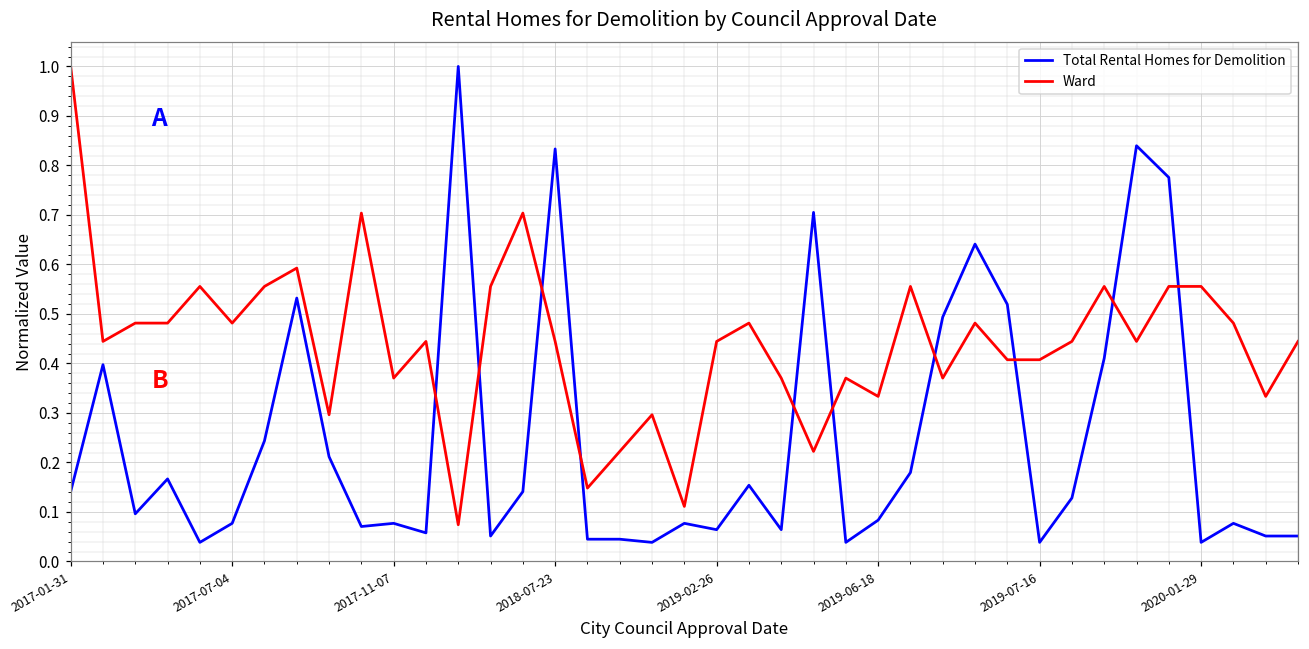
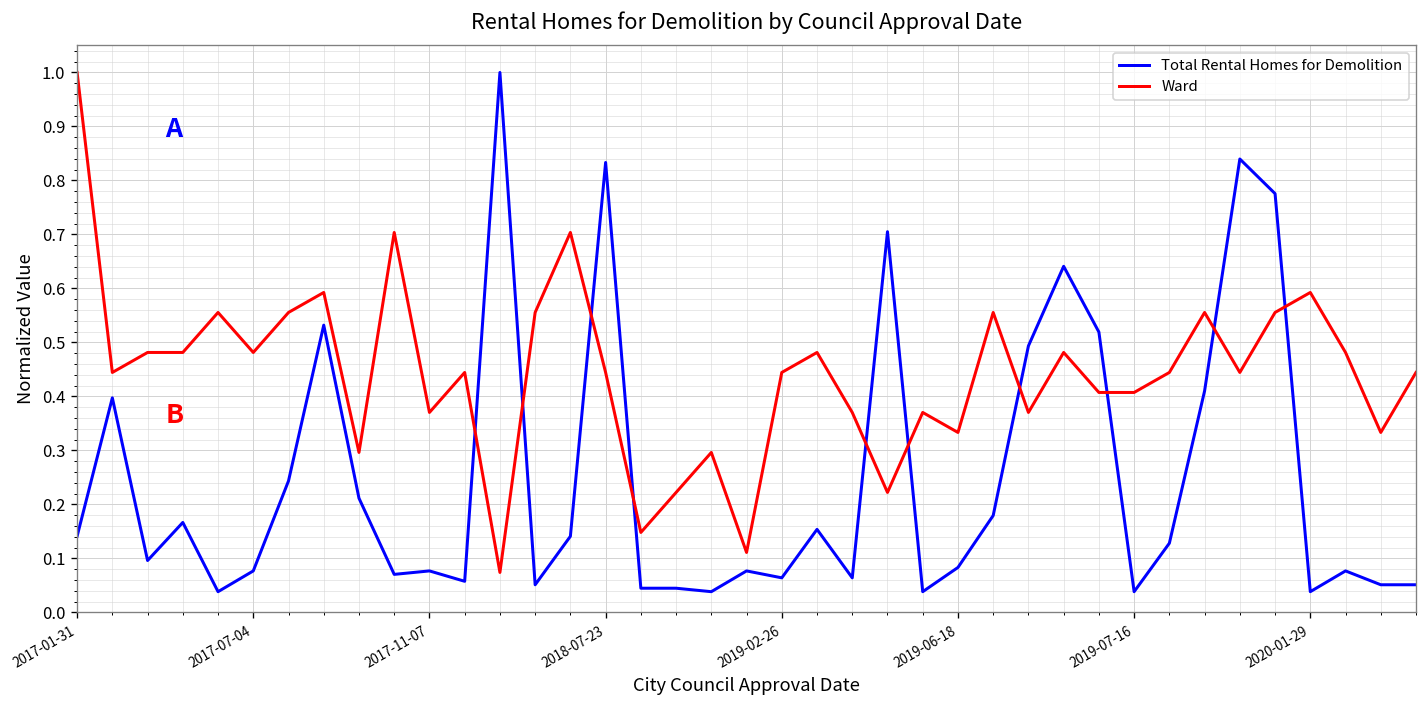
  {
    "Total Rental Homes for Demolition": {
      "2017-01-31": 0.14,
      "2020-01-29": 0.04
    },
    "Ward": {
      "2017-01-31": 1.00,
-     "2020-01-29": 0.56
+     "2020-01-29": 0.59
    }
  }
